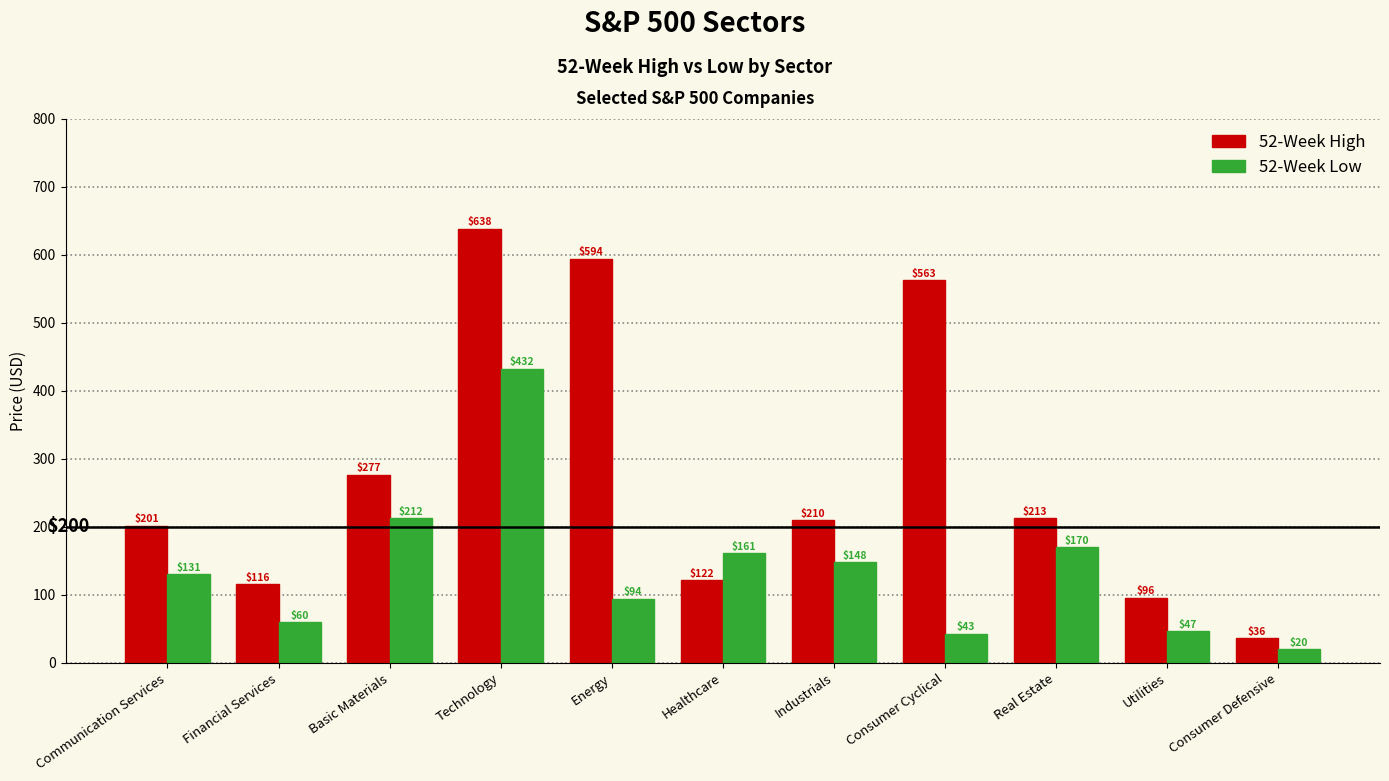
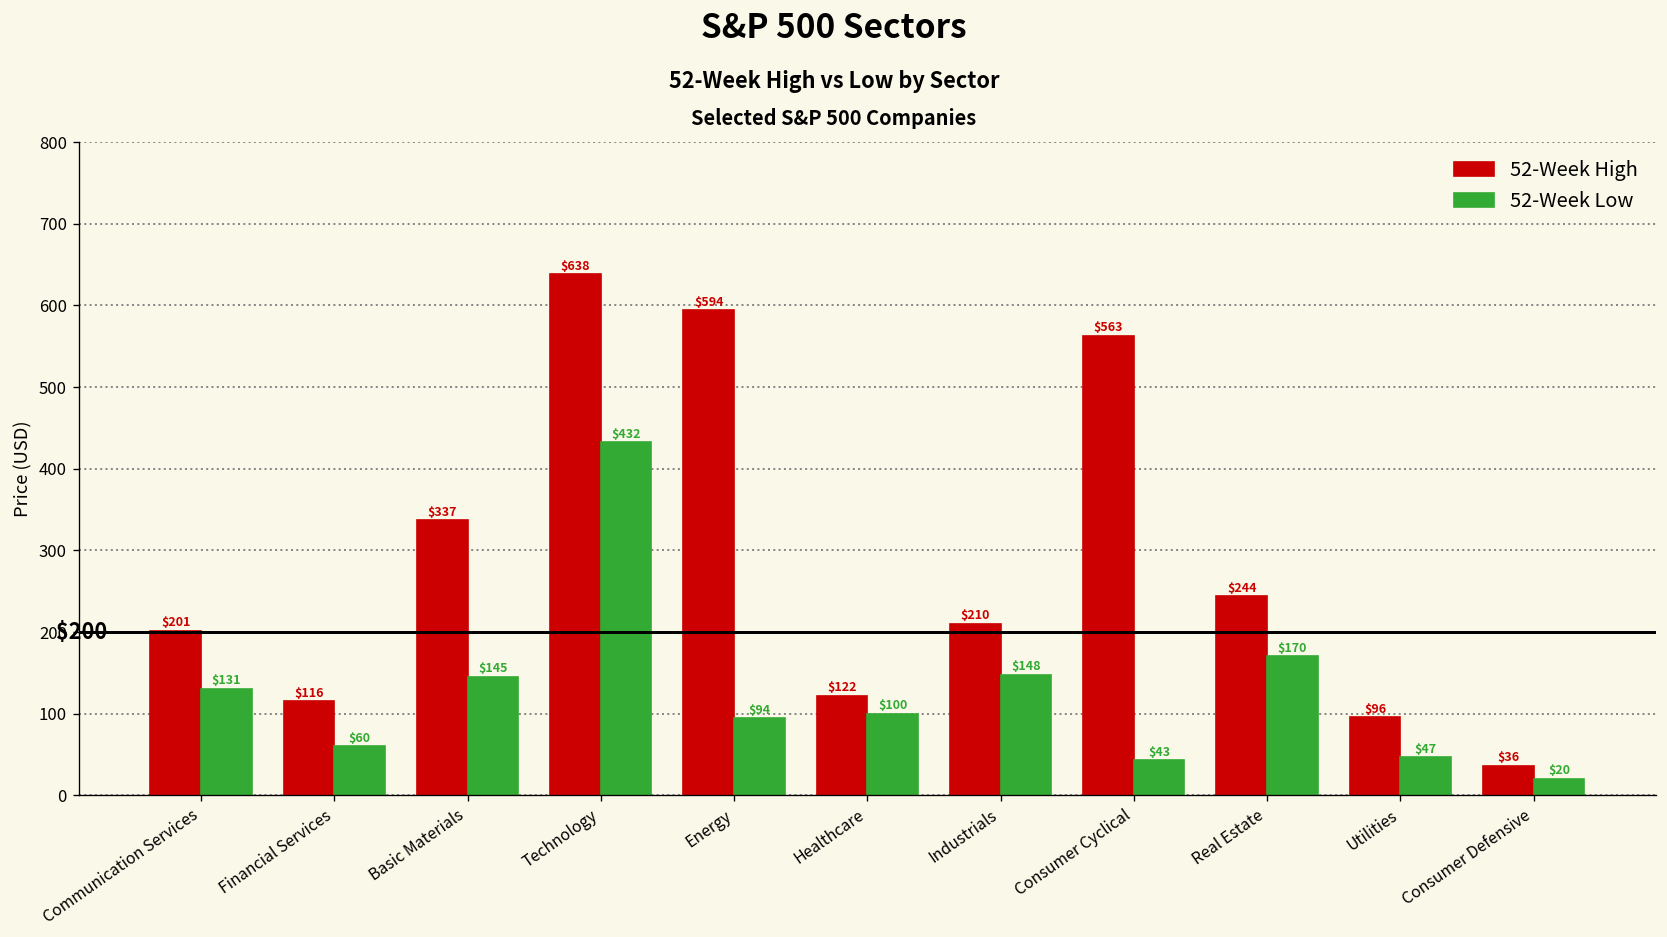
  {
    "52-Week High": {
      "Communication Services": "$201",
      "Financial Services": "$116",
-     "Basic Materials": "$277",
+     "Basic Materials": "$337",
      "Technology": "$638",
      "Energy": "$594",
      "Healthcare": "$122",
      "Industrials": "$210",
      "Consumer Cyclical": "$563",
-     "Real Estate": "$213",
+     "Real Estate": "$244",
      "Utilities": "$96",
      "Consumer Defensive": "$36"
    },
    "52-Week Low": {
      "Communication Services": "$131",
      "Financial Services": "$60",
-     "Basic Materials": "$212",
+     "Basic Materials": "$145",
      "Technology": "$432",
      "Energy": "$94",
-     "Healthcare": "$161",
+     "Healthcare": "$100",
      "Industrials": "$148",
      "Consumer Cyclical": "$43",
      "Real Estate": "$170",
      "Utilities": "$47",
      "Consumer Defensive": "$20"
    }
  }
